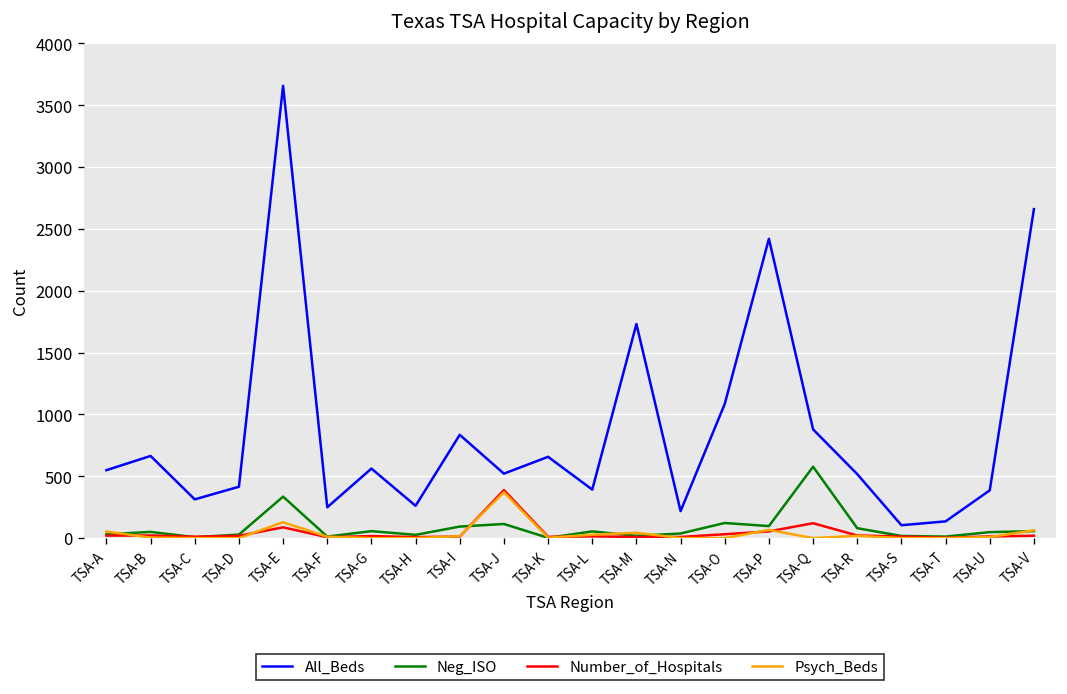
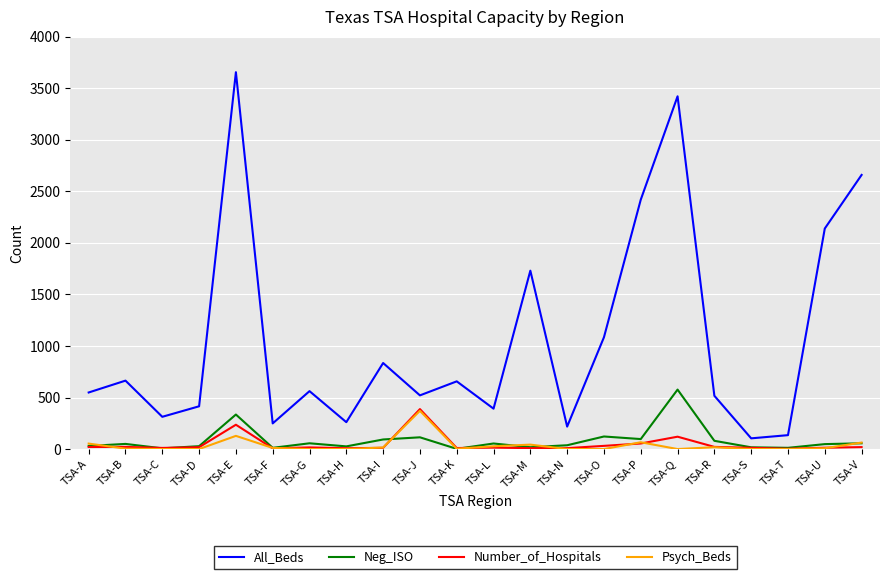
  {
    "All_Beds": {
      "TSA-A": 550,
      "TSA-B": 660,
      "TSA-C": 310,
      "TSA-D": 420,
      "TSA-E": 3660,
      "TSA-F": 250,
      "TSA-G": 560,
      "TSA-H": 260,
      "TSA-I": 840,
      "TSA-J": 520,
      "TSA-K": 660,
      "TSA-L": 390,
      "TSA-M": 1730,
      "TSA-N": 220,
      "TSA-O": 1090,
      "TSA-P": 2420,
-     "TSA-Q": 880,
+     "TSA-Q": 3420,
      "TSA-R": 520,
      "TSA-S": 100,
      "TSA-T": 140,
-     "TSA-U": 390,
+     "TSA-U": 2140,
      "TSA-V": 2660
    },
    "Neg_ISO": {
      "TSA-B": 50,
      "TSA-E": 340,
      "TSA-G": 60,
      "TSA-I": 90,
      "TSA-J": 110,
      "TSA-L": 50,
      "TSA-N": 40,
      "TSA-O": 120,
      "TSA-P": 100,
      "TSA-Q": 580,
      "TSA-R": 80,
      "TSA-U": 50
    },
    "Number_of_Hospitals": {
-     "TSA-E": 90,
+     "TSA-E": 240,
      "TSA-O": 30,
      "TSA-Q": 120,
      "TSA-V": 20
    },
    "Psych_Beds": {
      "TSA-E": 130,
      "TSA-M": 40,
      "TSA-O": 0,
      "TSA-Q": 0
    }
  }
